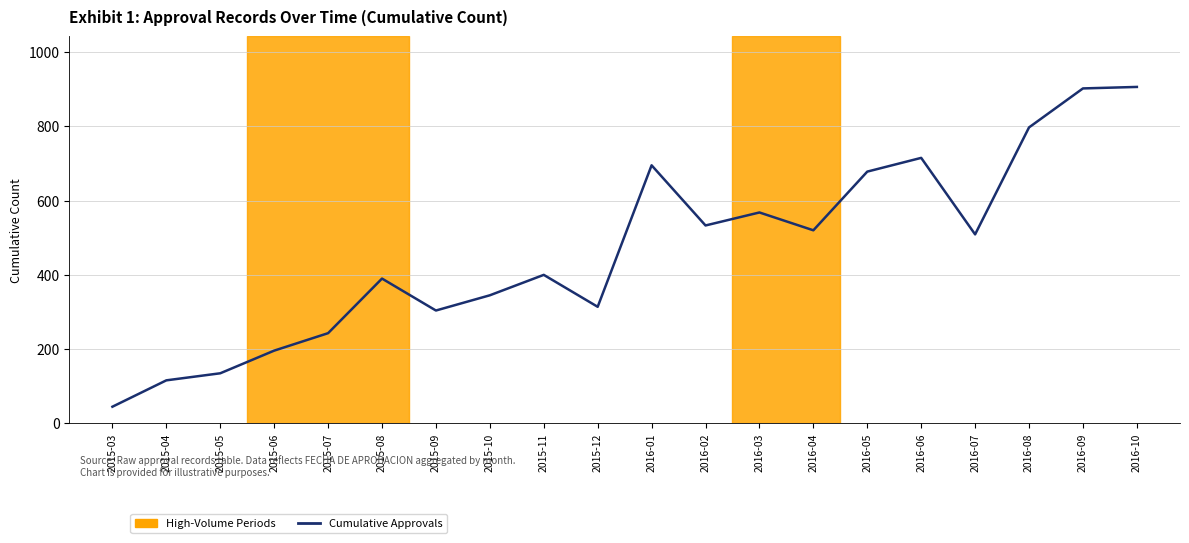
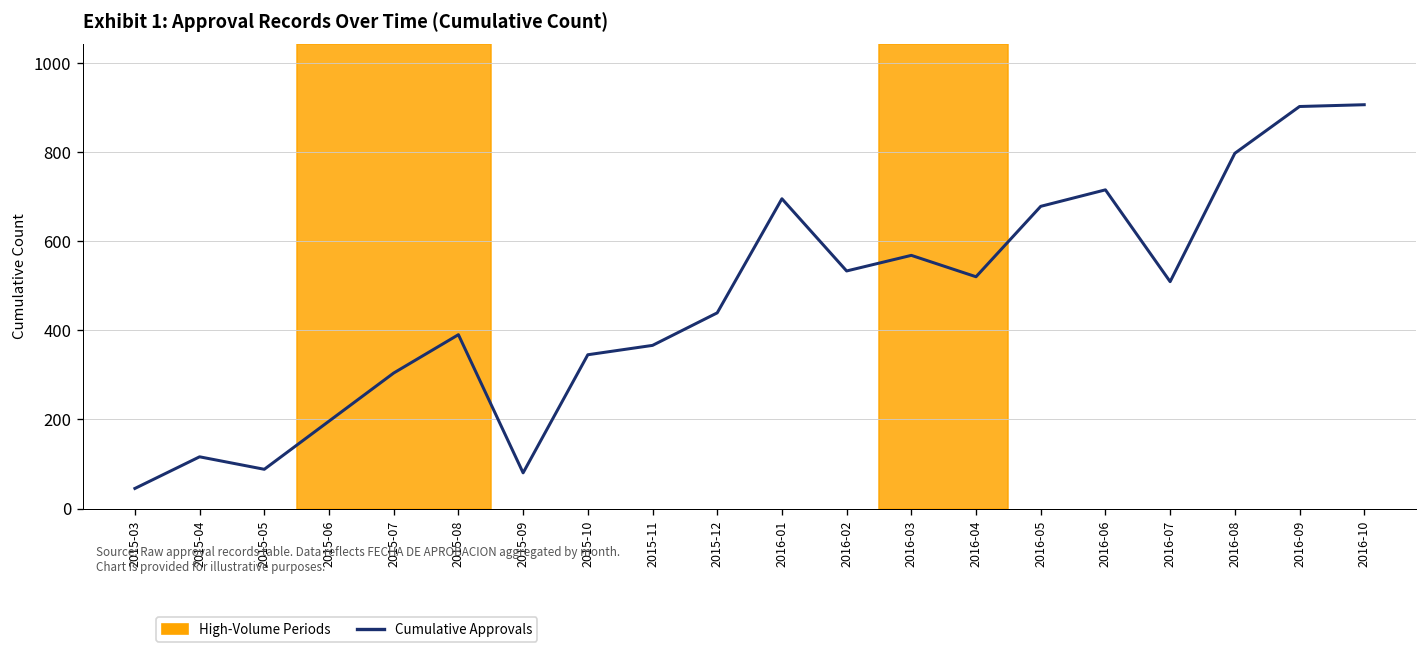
  {
    "2015-03": 50,
    "2015-04": 120,
-   "2015-05": 140,
+   "2015-05": 90,
    "2015-06": 200,
-   "2015-07": 240,
+   "2015-07": 300,
    "2015-08": 390,
-   "2015-09": 300,
+   "2015-09": 80,
    "2015-10": 350,
-   "2015-11": 400,
-   "2015-12": 310,
+   "2015-11": 370,
+   "2015-12": 440,
    "2016-01": 700,
    "2016-02": 530,
    "2016-03": 570,
    "2016-04": 520,
    "2016-05": 680,
    "2016-06": 720,
    "2016-07": 510,
    "2016-08": 800,
    "2016-09": 900,
    "2016-10": 910
  }
